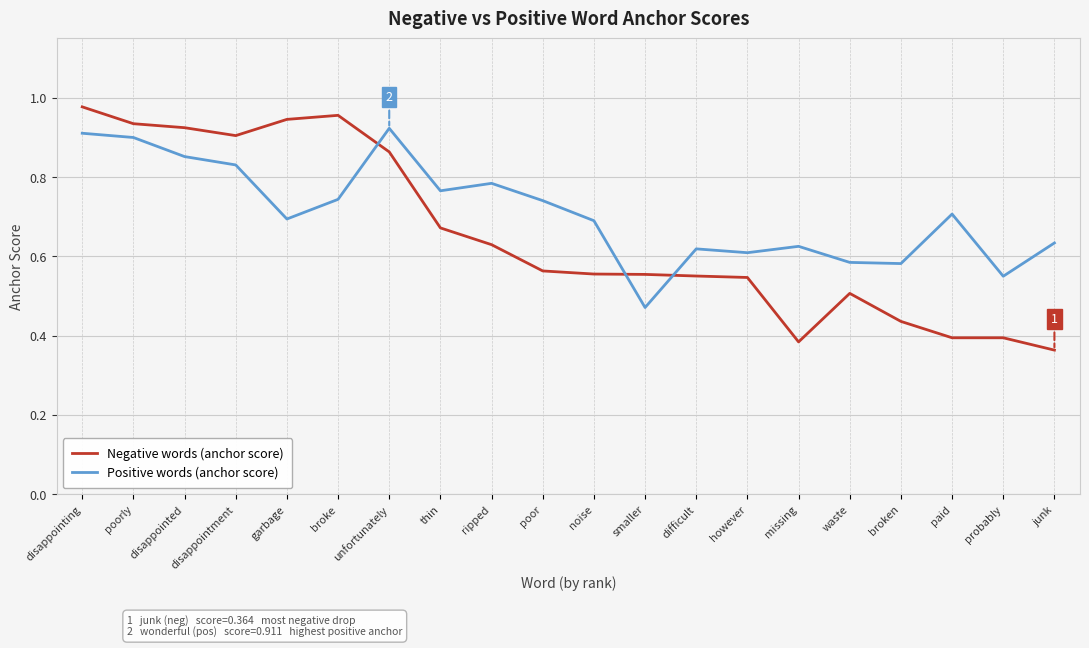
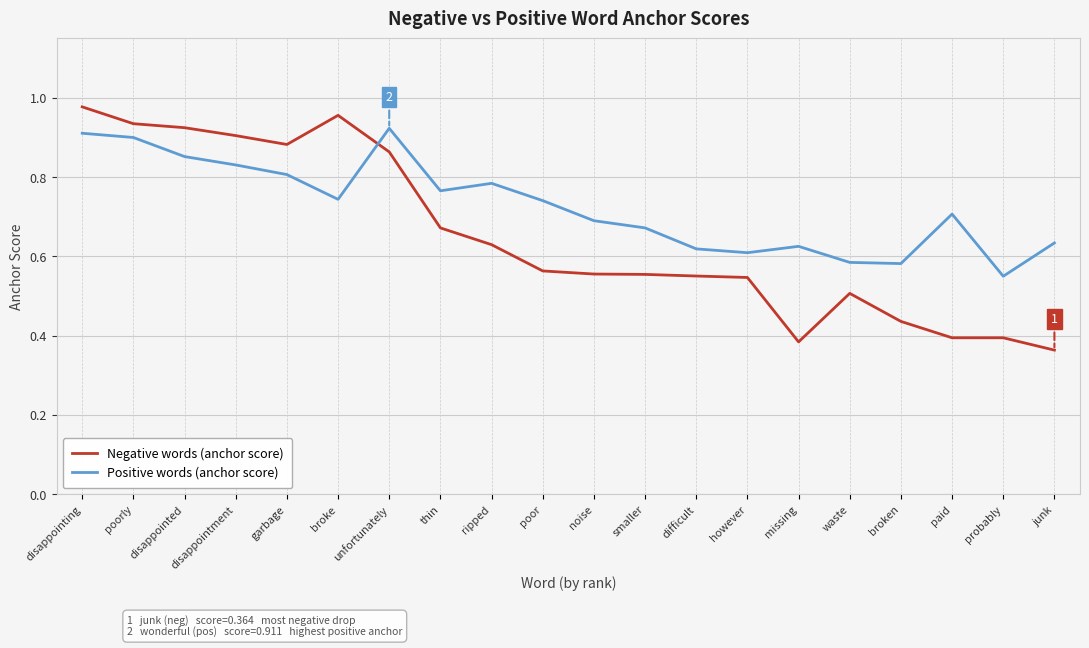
  {
    "Negative words (anchor score)": {
      "disappointing": 0.98,
      "poorly": 0.93,
      "disappointed": 0.92,
      "disappointment": 0.90,
-     "garbage": 0.95,
+     "garbage": 0.88,
      "broke": 0.96,
      "unfortunately": 0.86,
      "thin": 0.67,
      "ripped": 0.63,
      "poor": 0.56,
      "noise": 0.56,
      "smaller": 0.55,
      "difficult": 0.55,
      "however": 0.55,
      "missing": 0.38,
      "waste": 0.51,
      "broken": 0.44,
      "paid": 0.39,
      "probably": 0.39
    },
    "Positive words (anchor score)": {
      "disappointing": 0.91,
      "poorly": 0.90,
      "disappointed": 0.85,
      "disappointment": 0.83,
-     "garbage": 0.69,
+     "garbage": 0.81,
      "broke": 0.74,
      "thin": 0.77,
      "ripped": 0.78,
      "poor": 0.74,
      "noise": 0.69,
-     "smaller": 0.47,
+     "smaller": 0.67,
      "difficult": 0.62,
      "however": 0.61,
      "missing": 0.63,
      "waste": 0.58,
      "broken": 0.58,
      "paid": 0.71,
      "probably": 0.55,
      "junk": 0.63
    }
  }
